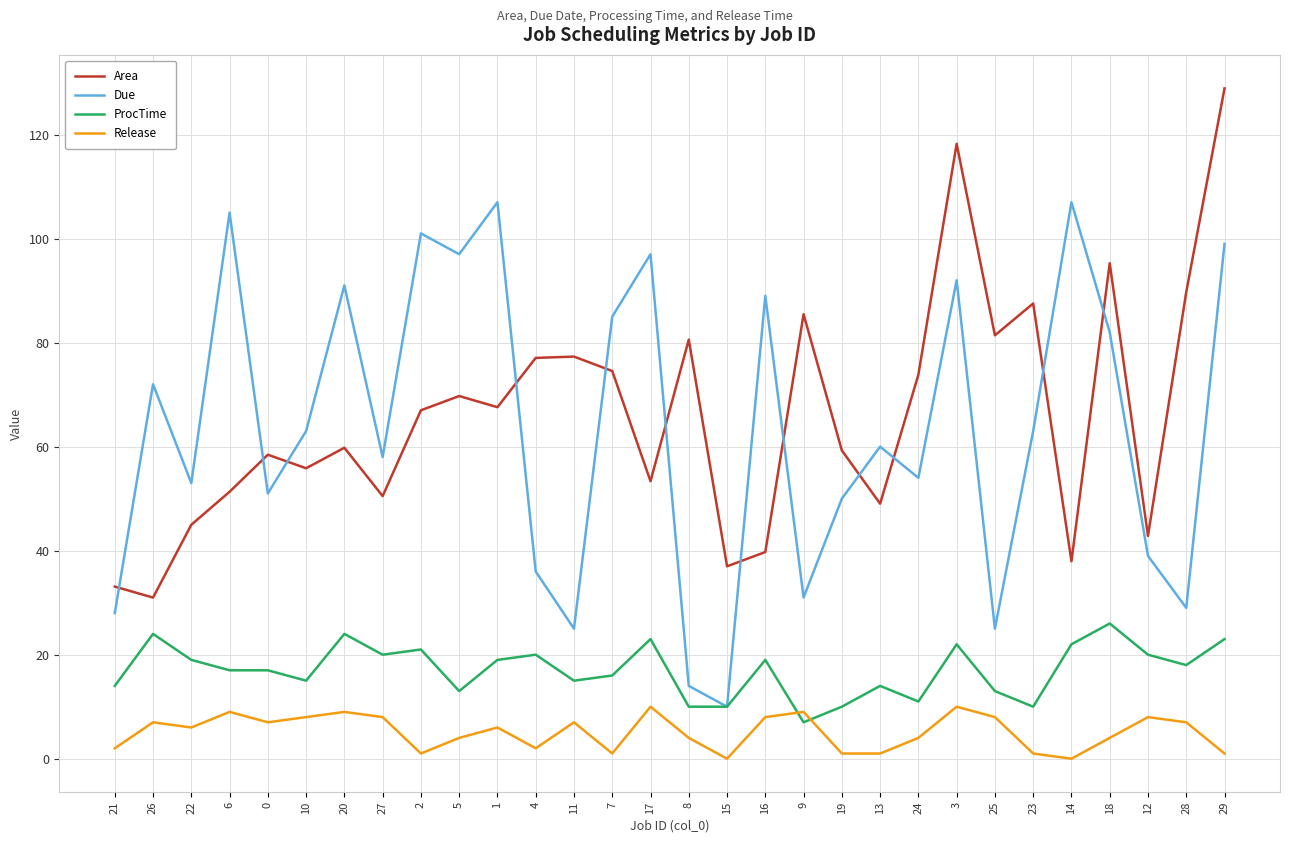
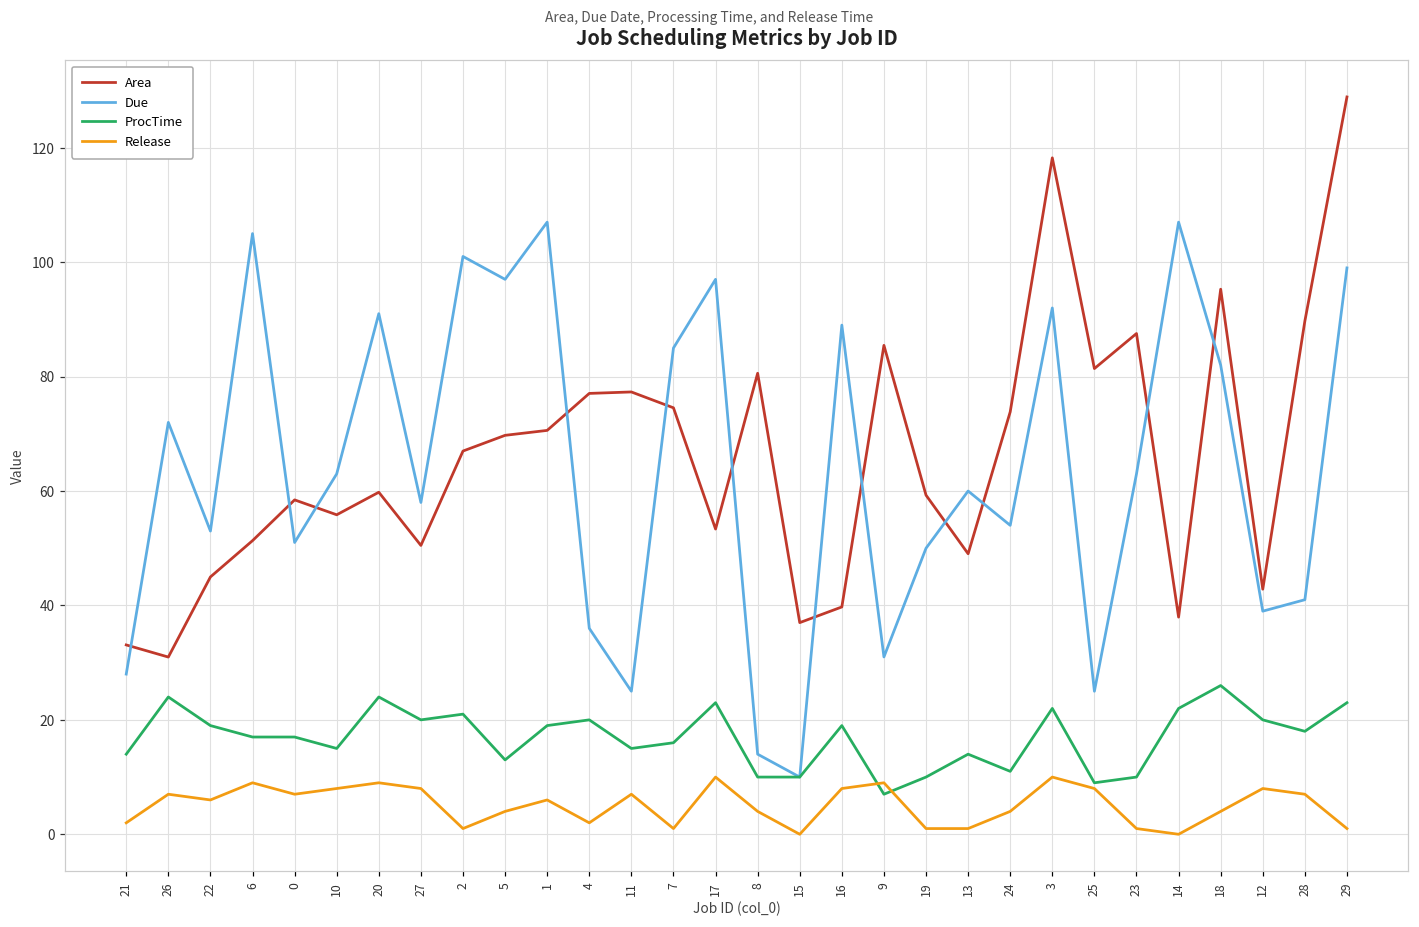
  {
    "Area": {
      "21": 33,
      "26": 31,
      "22": 45,
      "6": 51,
      "0": 58,
      "10": 56,
      "20": 60,
      "27": 50,
      "2": 67,
      "5": 70,
-     "1": 68,
+     "1": 71,
      "4": 77,
      "11": 77,
      "7": 75,
      "17": 53,
      "8": 81,
      "15": 37,
      "16": 40,
      "9": 85,
      "19": 59,
      "13": 49,
      "24": 74,
      "3": 118,
      "25": 81,
      "23": 88,
      "14": 38,
      "18": 95,
      "12": 43,
      "28": 90,
      "29": 129
    },
    "Due": {
      "21": 28,
      "26": 72,
      "22": 53,
      "6": 105,
      "0": 51,
      "10": 63,
      "20": 91,
      "27": 58,
      "2": 101,
      "5": 97,
      "1": 107,
      "4": 36,
      "11": 25,
      "7": 85,
      "17": 97,
      "8": 14,
      "16": 89,
      "9": 31,
      "19": 50,
      "13": 60,
      "24": 54,
      "3": 92,
      "25": 25,
      "23": 63,
      "14": 107,
      "18": 82,
      "12": 39,
-     "28": 29,
+     "28": 41,
      "29": 99
    },
    "ProcTime": {
      "21": 14,
      "26": 24,
      "22": 19,
      "6": 17,
      "0": 17,
      "10": 15,
      "20": 24,
      "27": 20,
      "2": 21,
      "5": 13,
      "1": 19,
      "4": 20,
      "11": 15,
      "7": 16,
      "17": 23,
      "8": 10,
      "16": 19,
      "9": 7,
      "19": 10,
      "13": 14,
      "24": 11,
      "3": 22,
-     "25": 13,
+     "25": 9,
      "23": 10,
      "14": 22,
      "18": 26,
      "12": 20,
      "28": 18,
      "29": 23
    },
    "Release": {
      "21": 2,
      "26": 7,
      "22": 6,
      "6": 9,
      "0": 7,
      "10": 8,
      "20": 9,
      "27": 8,
      "2": 1,
      "5": 4,
      "1": 6,
      "4": 2,
      "11": 7,
      "7": 1,
      "17": 10,
      "8": 4,
      "15": 0,
      "16": 8,
      "9": 9,
      "19": 1,
      "13": 1,
      "24": 4,
      "3": 10,
      "25": 8,
      "23": 1,
      "14": 0,
      "18": 4,
      "12": 8,
      "28": 7,
      "29": 1
    }
  }
